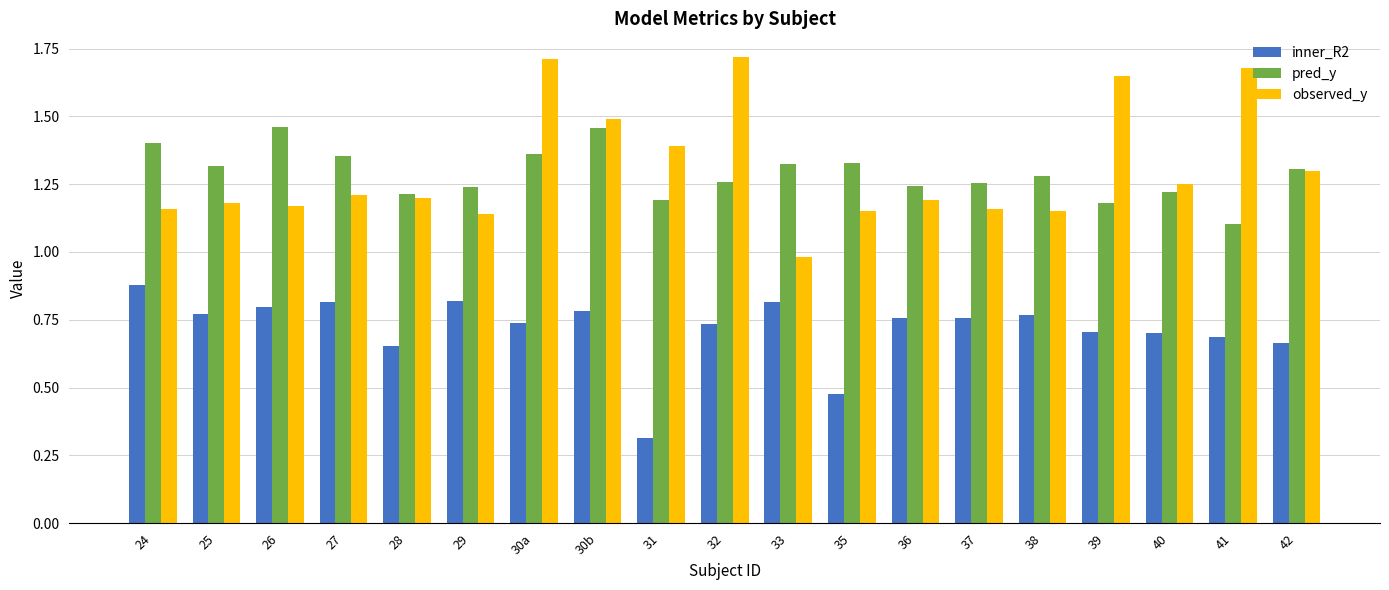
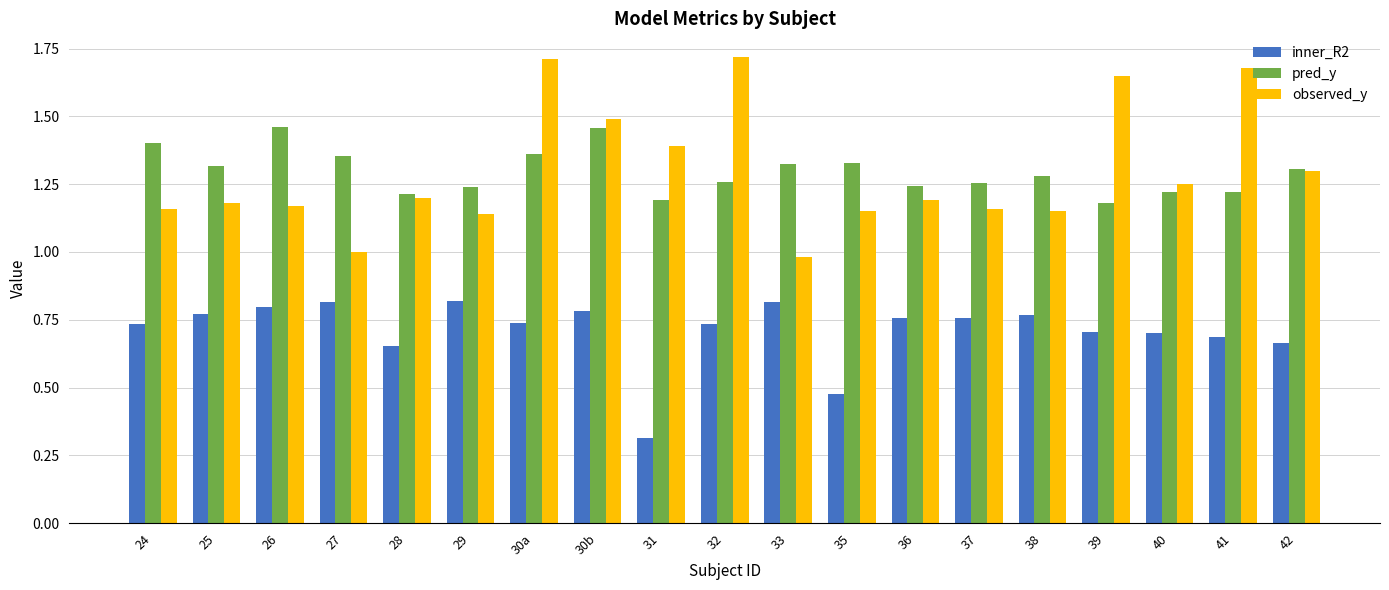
  {
    "inner_R2": {
-     "24": 0.88,
+     "24": 0.73,
      "25": 0.77,
      "26": 0.80,
      "27": 0.81,
      "28": 0.65,
      "29": 0.82,
      "30a": 0.74,
      "30b": 0.78,
      "31": 0.32,
      "32": 0.73,
      "33": 0.82,
      "35": 0.48,
      "36": 0.76,
      "37": 0.76,
      "38": 0.77,
      "39": 0.70,
      "40": 0.70,
      "41": 0.69,
      "42": 0.66
    },
    "pred_y": {
      "24": 1.40,
      "25": 1.32,
      "26": 1.46,
      "27": 1.35,
      "28": 1.21,
      "29": 1.24,
      "30a": 1.36,
      "30b": 1.46,
      "31": 1.19,
      "32": 1.26,
      "33": 1.32,
      "35": 1.33,
      "36": 1.24,
      "37": 1.26,
      "38": 1.28,
      "39": 1.18,
      "40": 1.22,
-     "41": 1.10,
+     "41": 1.22,
      "42": 1.31
    },
    "observed_y": {
      "24": 1.16,
      "25": 1.18,
      "26": 1.17,
-     "27": 1.21,
+     "27": 1.00,
      "28": 1.20,
      "29": 1.14,
      "30a": 1.71,
      "30b": 1.49,
      "31": 1.39,
      "32": 1.72,
      "33": 0.98,
      "35": 1.15,
      "36": 1.19,
      "37": 1.16,
      "38": 1.15,
      "39": 1.65,
      "40": 1.25,
      "41": 1.68,
      "42": 1.30
    }
  }
